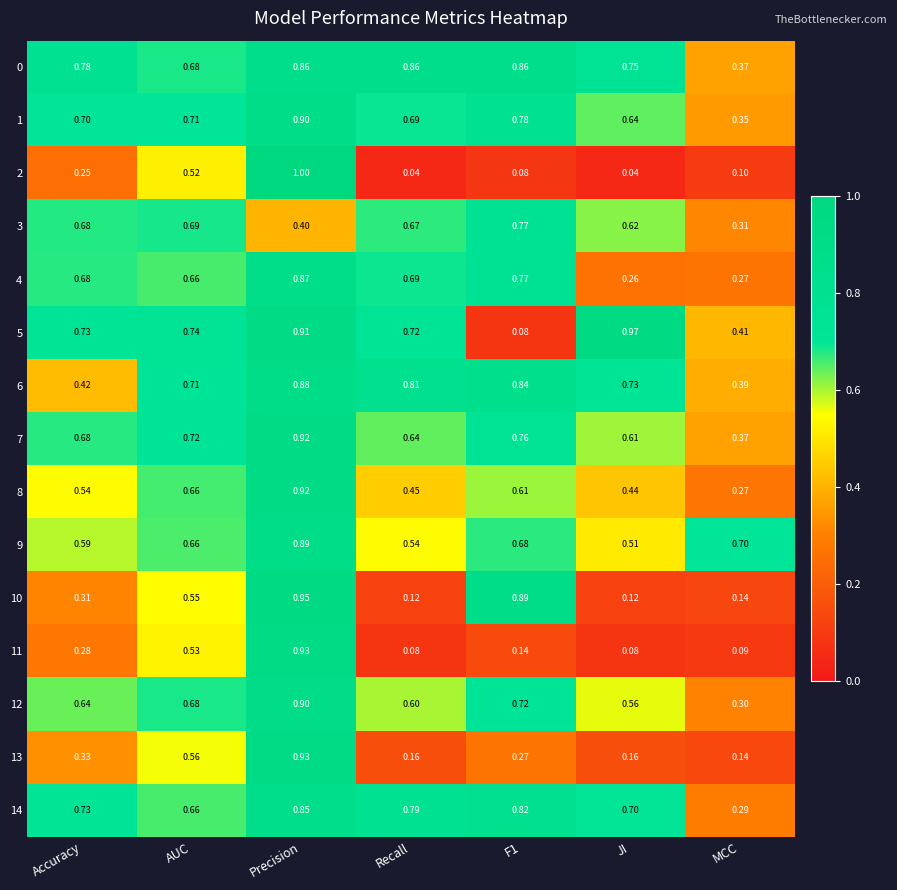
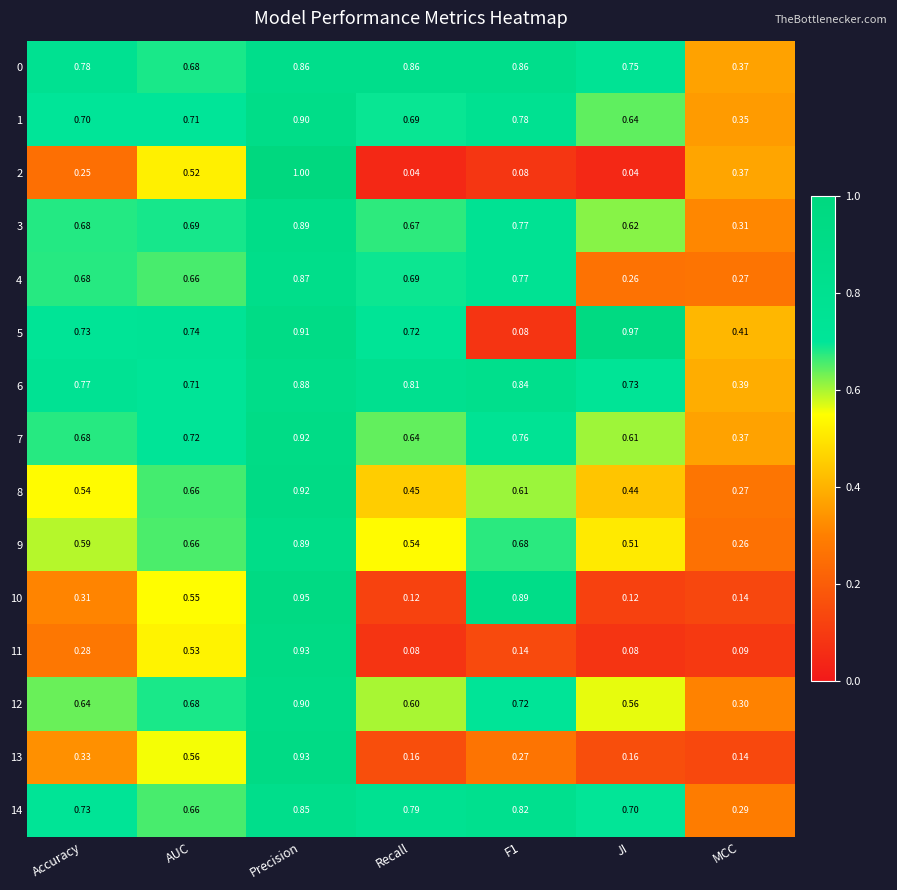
  {
    "0": {
      "Accuracy": 0.78,
      "AUC": 0.68,
      "Precision": 0.86,
      "Recall": 0.86,
      "F1": 0.86,
      "JI": 0.75,
      "MCC": 0.37
    },
    "1": {
      "Accuracy": 0.70,
      "AUC": 0.71,
      "Precision": 0.90,
      "Recall": 0.69,
      "F1": 0.78,
      "JI": 0.64,
      "MCC": 0.35
    },
    "2": {
      "Accuracy": 0.25,
      "AUC": 0.52,
      "Precision": 1.00,
      "Recall": 0.04,
      "F1": 0.08,
      "JI": 0.04,
-     "MCC": 0.10
+     "MCC": 0.37
    },
    "3": {
      "Accuracy": 0.68,
      "AUC": 0.69,
-     "Precision": 0.40,
+     "Precision": 0.89,
      "Recall": 0.67,
      "F1": 0.77,
      "JI": 0.62,
      "MCC": 0.31
    },
    "4": {
      "Accuracy": 0.68,
      "AUC": 0.66,
      "Precision": 0.87,
      "Recall": 0.69,
      "F1": 0.77,
      "JI": 0.26,
      "MCC": 0.27
    },
    "5": {
      "Accuracy": 0.73,
      "AUC": 0.74,
      "Precision": 0.91,
      "Recall": 0.72,
      "F1": 0.08,
      "JI": 0.97,
      "MCC": 0.41
    },
    "6": {
-     "Accuracy": 0.42,
+     "Accuracy": 0.77,
      "AUC": 0.71,
      "Precision": 0.88,
      "Recall": 0.81,
      "F1": 0.84,
      "JI": 0.73,
      "MCC": 0.39
    },
    "7": {
      "Accuracy": 0.68,
      "AUC": 0.72,
      "Precision": 0.92,
      "Recall": 0.64,
      "F1": 0.76,
      "JI": 0.61,
      "MCC": 0.37
    },
    "8": {
      "Accuracy": 0.54,
      "AUC": 0.66,
      "Precision": 0.92,
      "Recall": 0.45,
      "F1": 0.61,
      "JI": 0.44,
      "MCC": 0.27
    },
    "9": {
      "Accuracy": 0.59,
      "AUC": 0.66,
      "Precision": 0.89,
      "Recall": 0.54,
      "F1": 0.68,
      "JI": 0.51,
-     "MCC": 0.70
+     "MCC": 0.26
    },
    "10": {
      "Accuracy": 0.31,
      "AUC": 0.55,
      "Precision": 0.95,
      "Recall": 0.12,
      "F1": 0.89,
      "JI": 0.12,
      "MCC": 0.14
    },
    "11": {
      "Accuracy": 0.28,
      "AUC": 0.53,
      "Precision": 0.93,
      "Recall": 0.08,
      "F1": 0.14,
      "JI": 0.08,
      "MCC": 0.09
    },
    "12": {
      "Accuracy": 0.64,
      "AUC": 0.68,
      "Precision": 0.90,
      "Recall": 0.60,
      "F1": 0.72,
      "JI": 0.56,
      "MCC": 0.30
    },
    "13": {
      "Accuracy": 0.33,
      "AUC": 0.56,
      "Precision": 0.93,
      "Recall": 0.16,
      "F1": 0.27,
      "JI": 0.16,
      "MCC": 0.14
    },
    "14": {
      "Accuracy": 0.73,
      "AUC": 0.66,
      "Precision": 0.85,
      "Recall": 0.79,
      "F1": 0.82,
      "JI": 0.70,
      "MCC": 0.29
    }
  }
